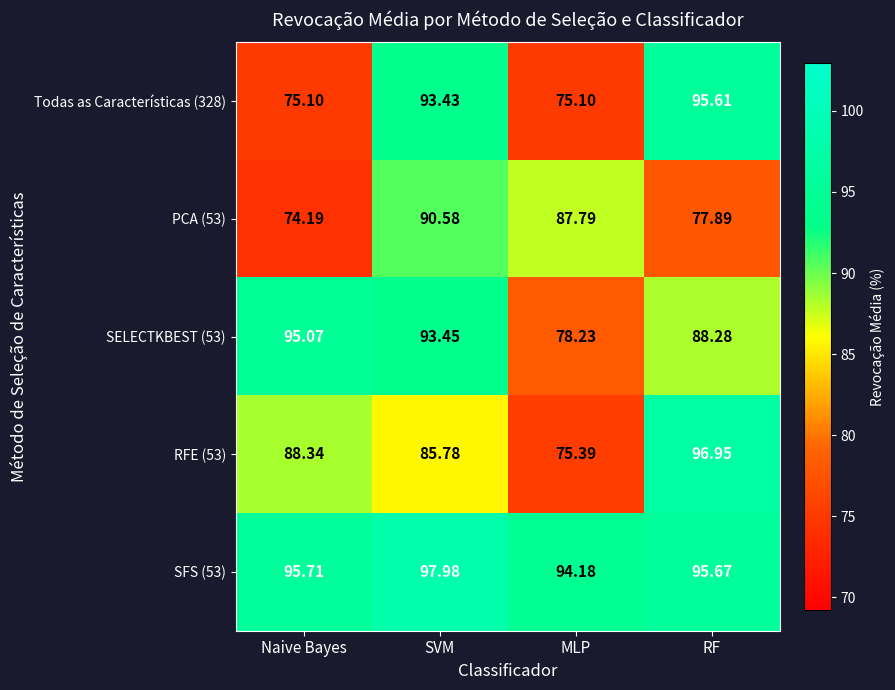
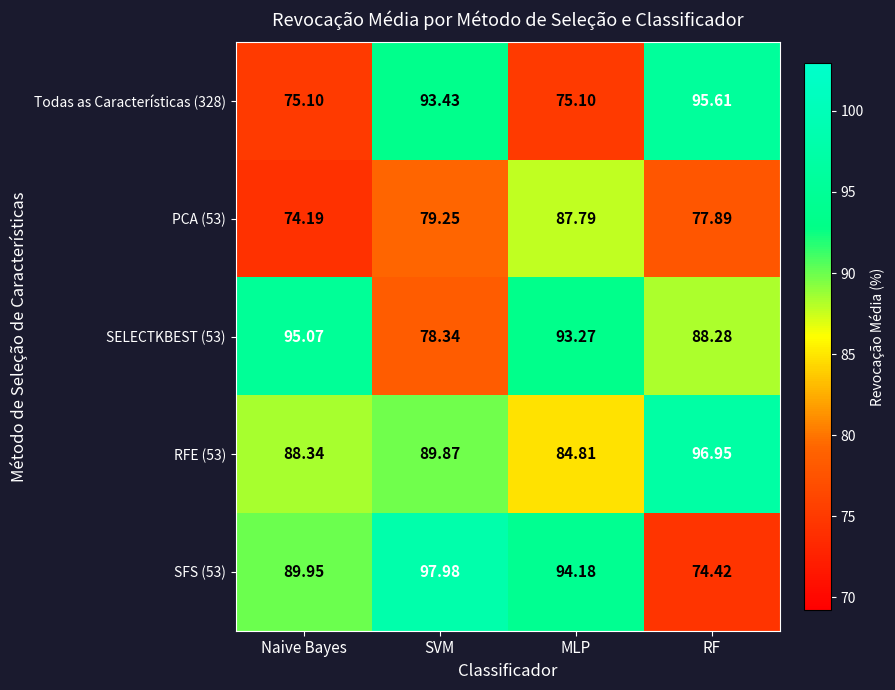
  {
    "Todas as Características (328)": {
      "Naive Bayes": 75.10,
      "SVM": 93.43,
      "MLP": 75.10,
      "RF": 95.61
    },
    "PCA (53)": {
      "Naive Bayes": 74.19,
-     "SVM": 90.58,
+     "SVM": 79.25,
      "MLP": 87.79,
      "RF": 77.89
    },
    "SELECTKBEST (53)": {
      "Naive Bayes": 95.07,
-     "SVM": 93.45,
-     "MLP": 78.23,
+     "SVM": 78.34,
+     "MLP": 93.27,
      "RF": 88.28
    },
    "RFE (53)": {
      "Naive Bayes": 88.34,
-     "SVM": 85.78,
-     "MLP": 75.39,
+     "SVM": 89.87,
+     "MLP": 84.81,
      "RF": 96.95
    },
    "SFS (53)": {
-     "Naive Bayes": 95.71,
+     "Naive Bayes": 89.95,
      "SVM": 97.98,
      "MLP": 94.18,
-     "RF": 95.67
+     "RF": 74.42
    }
  }
